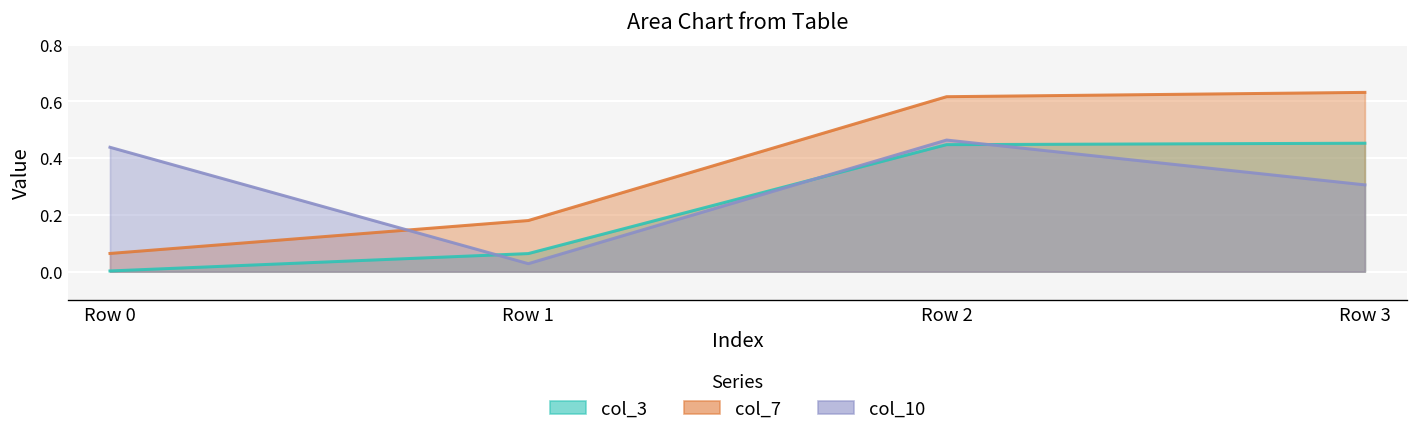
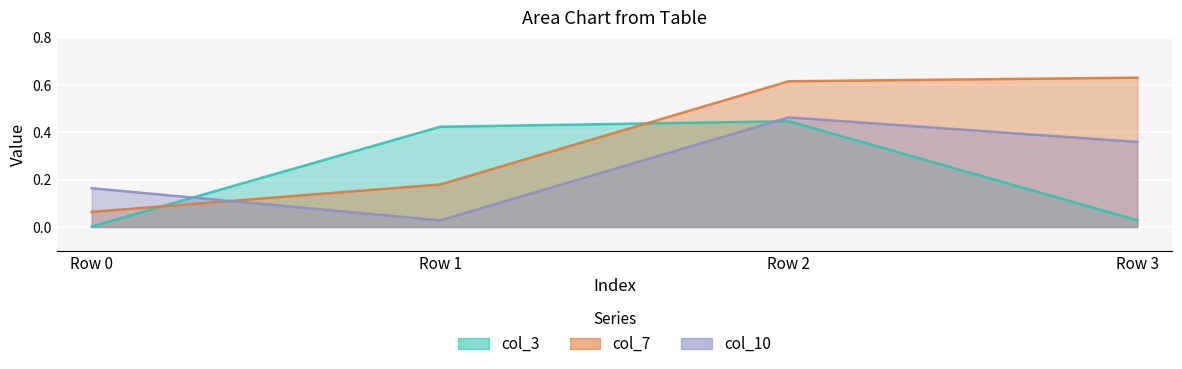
  {
    "col_3": {
      "Row 0": 0.00,
-     "Row 1": 0.06,
+     "Row 1": 0.42,
      "Row 2": 0.45,
-     "Row 3": 0.45
+     "Row 3": 0.03
    },
    "col_7": {
      "Row 0": 0.06,
      "Row 1": 0.18,
      "Row 2": 0.62,
      "Row 3": 0.63
    },
    "col_10": {
-     "Row 0": 0.44,
+     "Row 0": 0.16,
      "Row 1": 0.03,
      "Row 2": 0.46,
-     "Row 3": 0.31
+     "Row 3": 0.36
    }
  }
